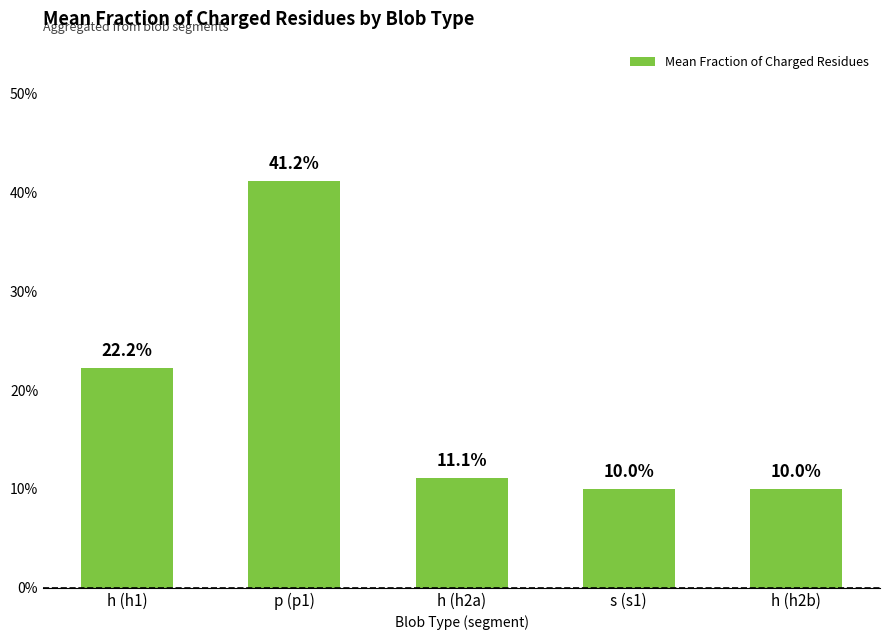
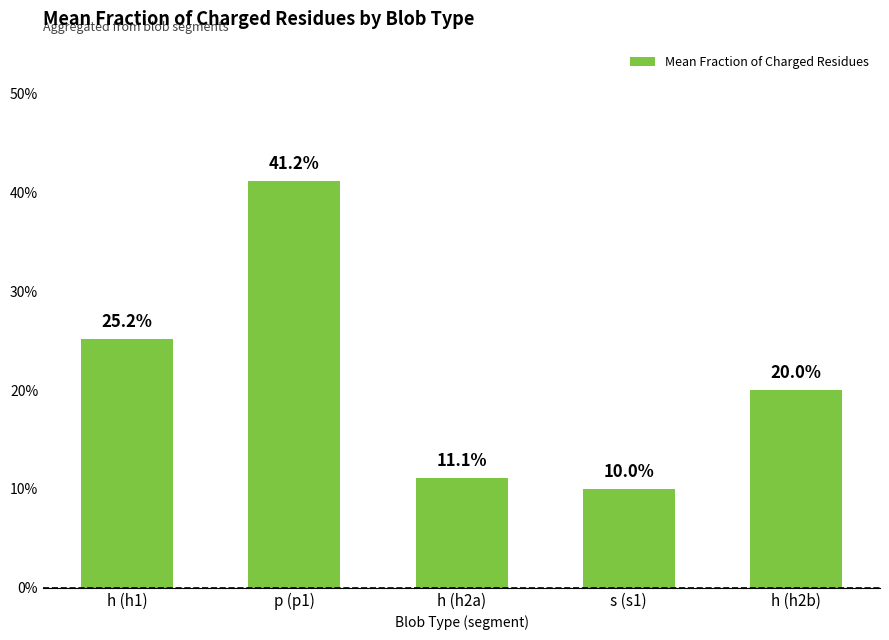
  {
-   "h (h1)": "22.2%",
+   "h (h1)": "25.2%",
    "p (p1)": "41.2%",
    "h (h2a)": "11.1%",
    "s (s1)": "10.0%",
-   "h (h2b)": "10.0%"
+   "h (h2b)": "20.0%"
  }
